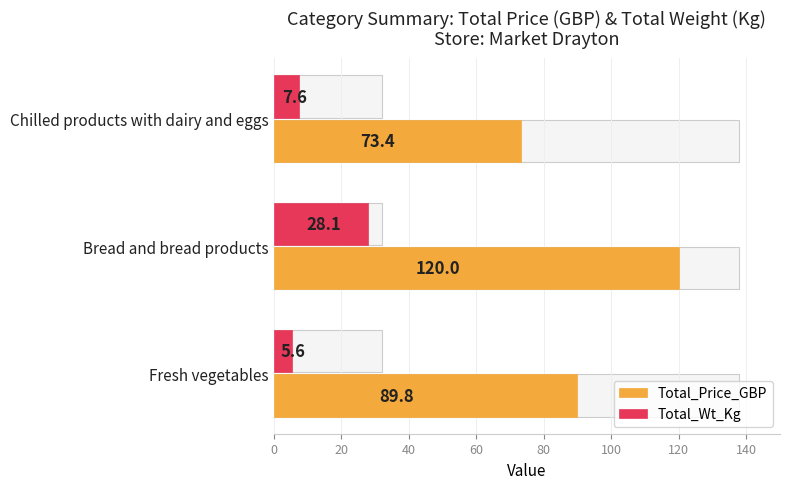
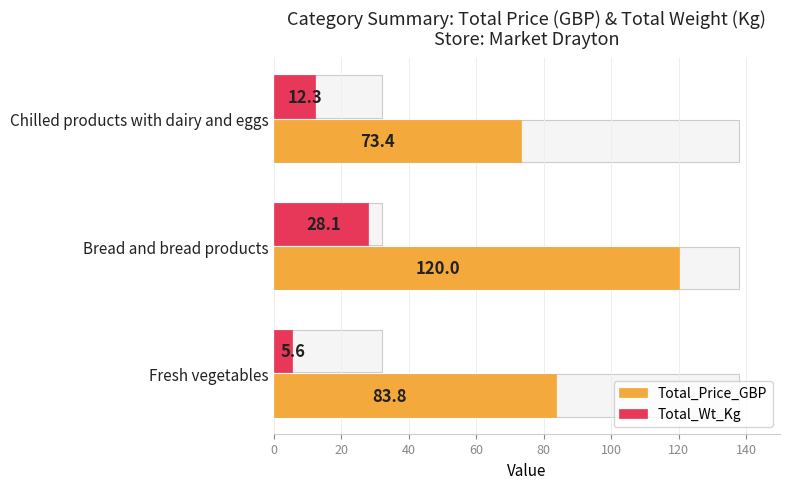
  {
    "Total_Price_GBP": {
-     "Fresh vegetables": 89.8
+     "Fresh vegetables": 83.8
    },
    "Total_Wt_Kg": {
-     "Chilled products with dairy and eggs": 7.6
+     "Chilled products with dairy and eggs": 12.3
    }
  }
